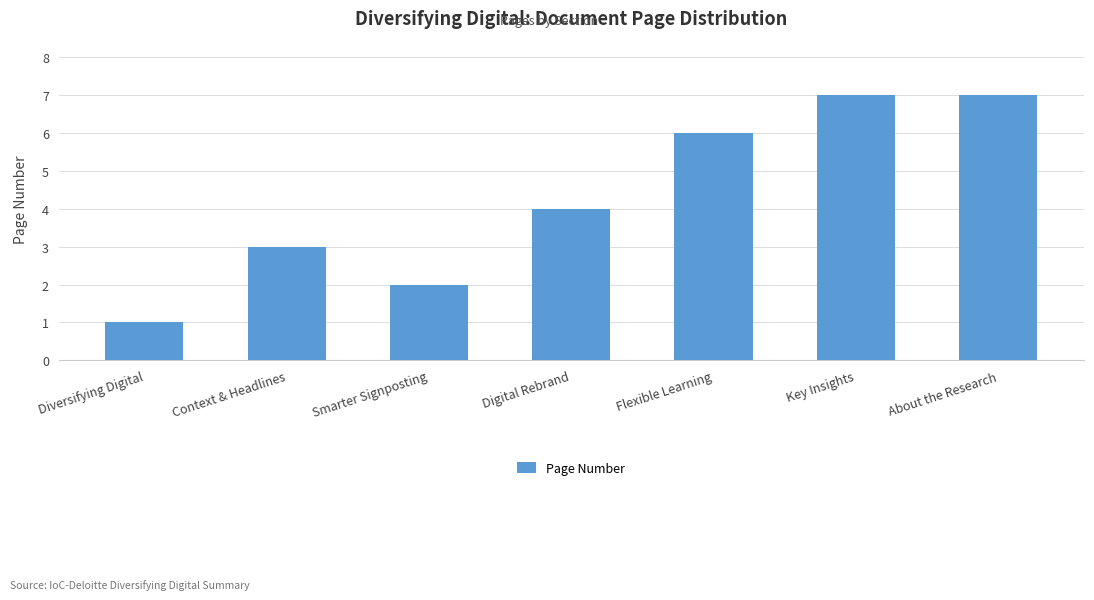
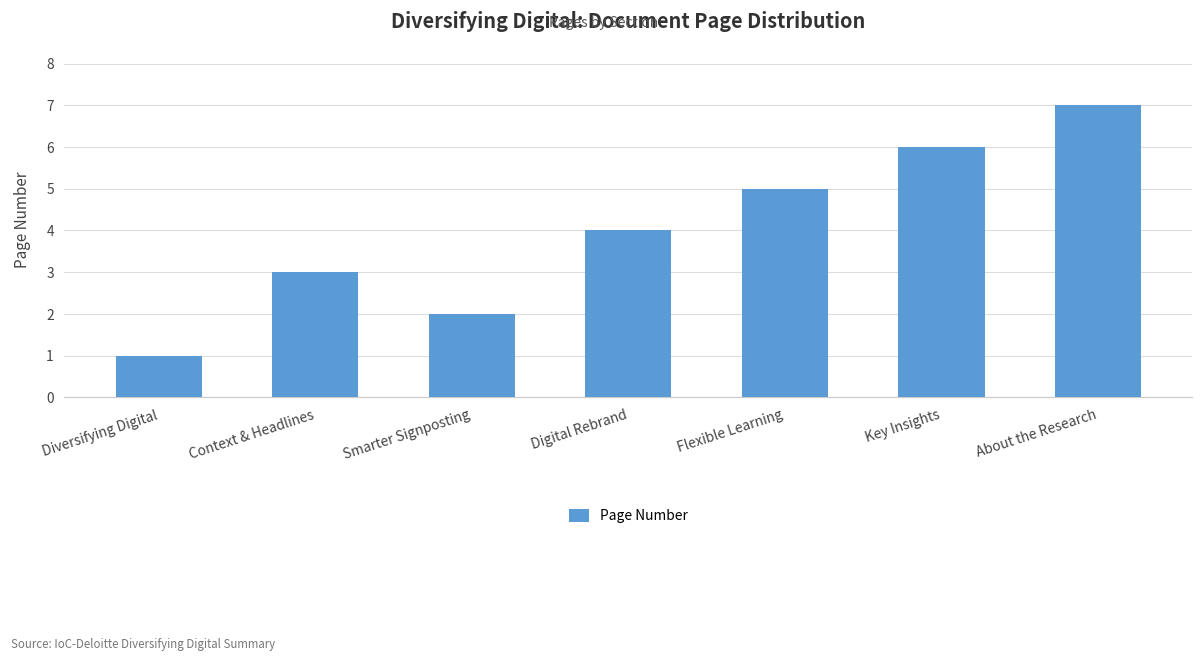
  {
    "Diversifying Digital": 1,
    "Context & Headlines": 3,
    "Smarter Signposting": 2,
    "Digital Rebrand": 4,
-   "Flexible Learning": 6,
-   "Key Insights": 7,
+   "Flexible Learning": 5,
+   "Key Insights": 6,
    "About the Research": 7
  }
